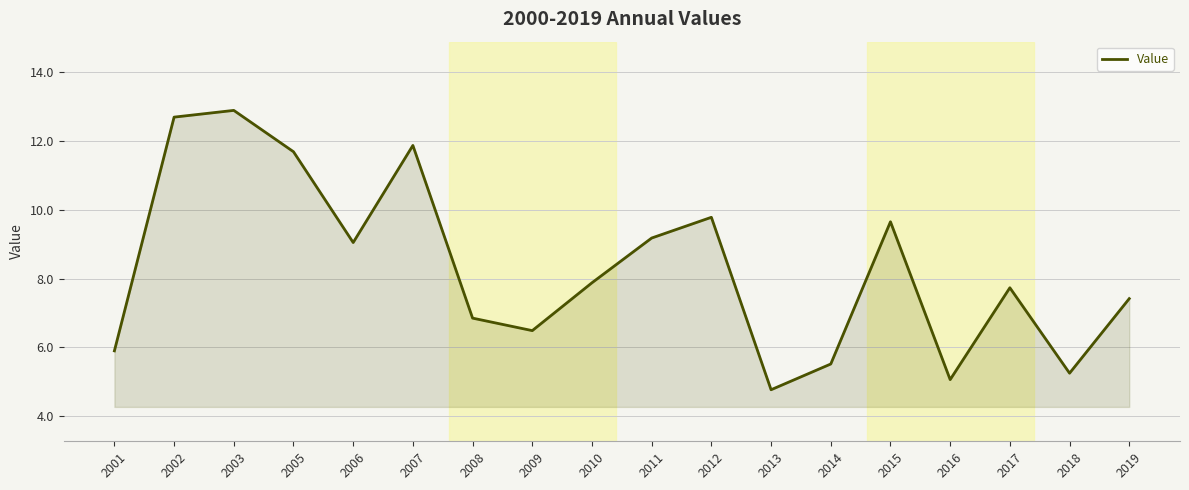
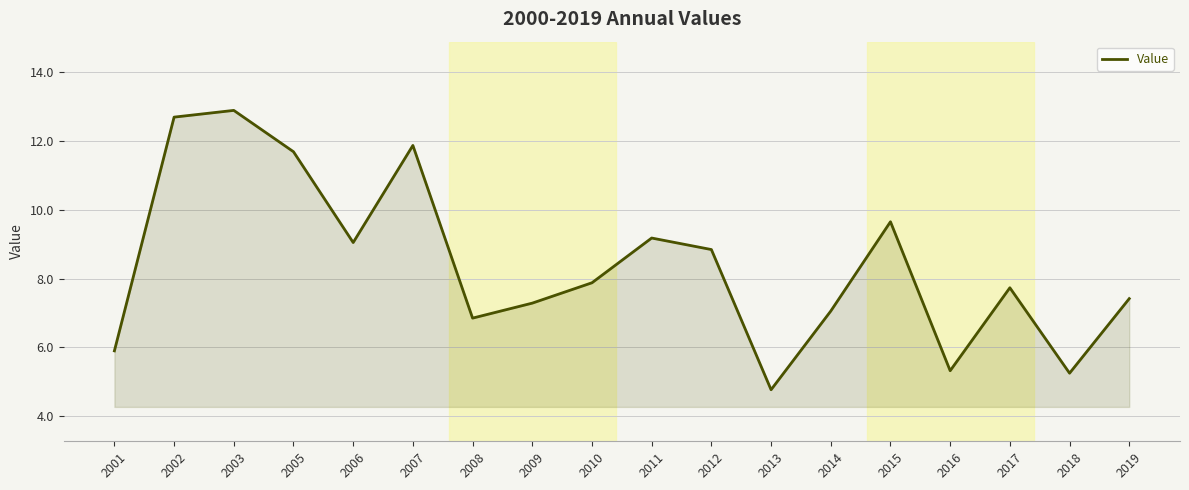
  {
    "2001": 5.9,
    "2002": 12.7,
    "2003": 12.9,
    "2005": 11.7,
    "2006": 9.1,
    "2007": 11.9,
    "2008": 6.9,
-   "2009": 6.5,
+   "2009": 7.3,
    "2010": 7.9,
    "2011": 9.2,
-   "2012": 9.8,
+   "2012": 8.8,
    "2013": 4.8,
-   "2014": 5.5,
+   "2014": 7.1,
    "2015": 9.7,
-   "2016": 5.1,
+   "2016": 5.3,
    "2017": 7.7,
    "2018": 5.2,
    "2019": 7.4
  }
